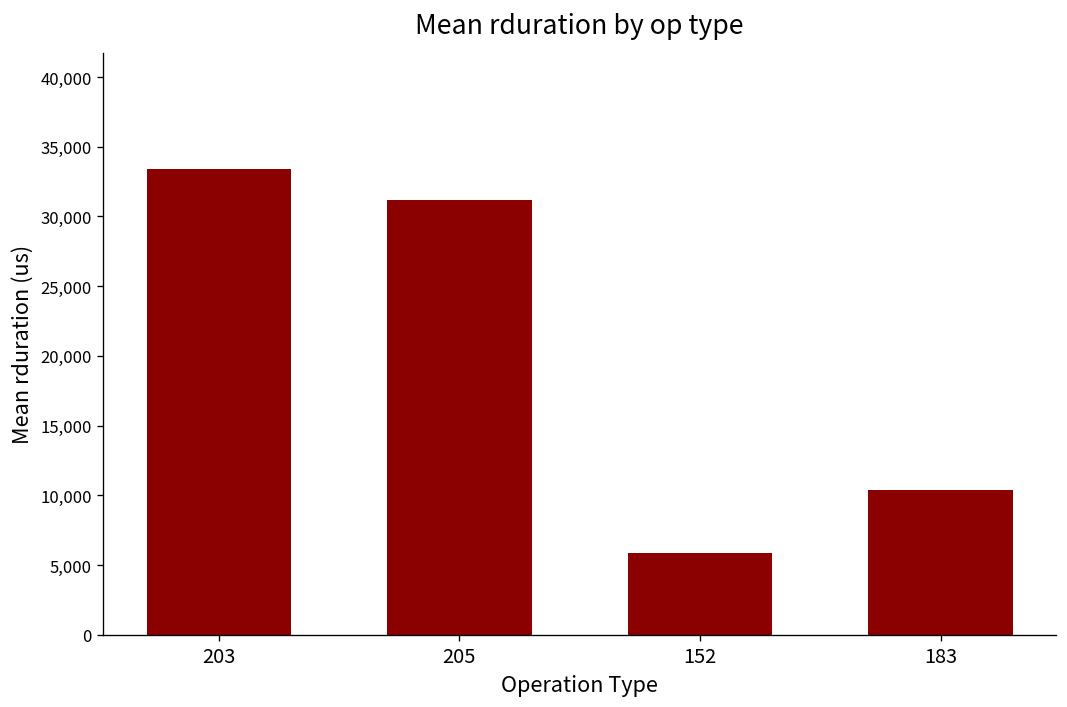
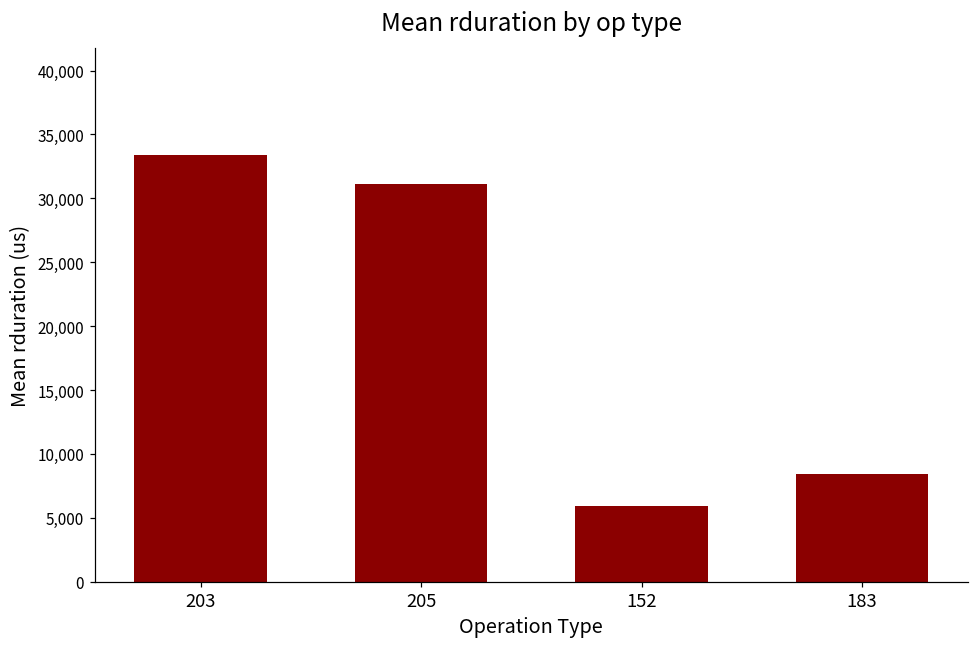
  {
    "203": "33,400",
    "205": "31,200",
    "152": "5,900",
-   "183": "10,400"
+   "183": "8,400"
  }
